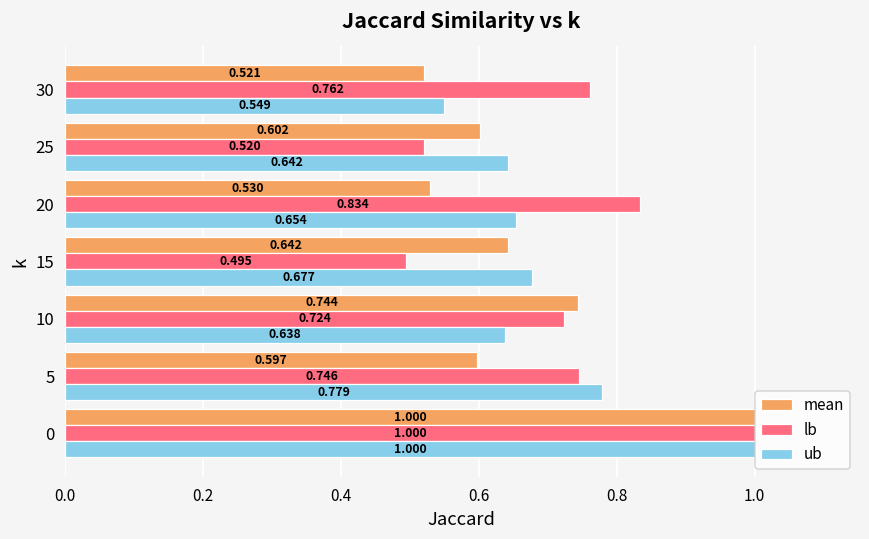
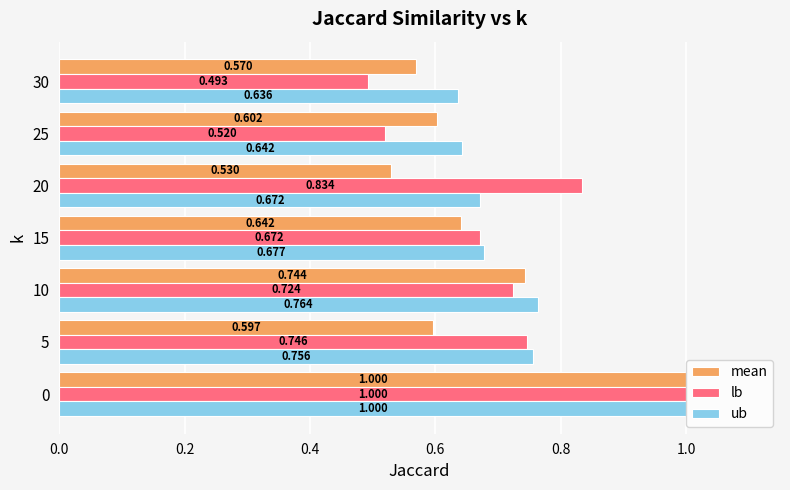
  {
    "mean": {
-     "30": 0.521,
+     "30": 0.570,
      "25": 0.602,
      "20": 0.530,
      "15": 0.642,
      "10": 0.744,
      "5": 0.597,
      "0": 1.000
    },
    "lb": {
-     "30": 0.762,
+     "30": 0.493,
      "25": 0.520,
      "20": 0.834,
-     "15": 0.495,
+     "15": 0.672,
      "10": 0.724,
      "5": 0.746,
      "0": 1.000
    },
    "ub": {
-     "30": 0.549,
+     "30": 0.636,
      "25": 0.642,
-     "20": 0.654,
+     "20": 0.672,
      "15": 0.677,
-     "10": 0.638,
-     "5": 0.779,
+     "10": 0.764,
+     "5": 0.756,
      "0": 1.000
    }
  }
